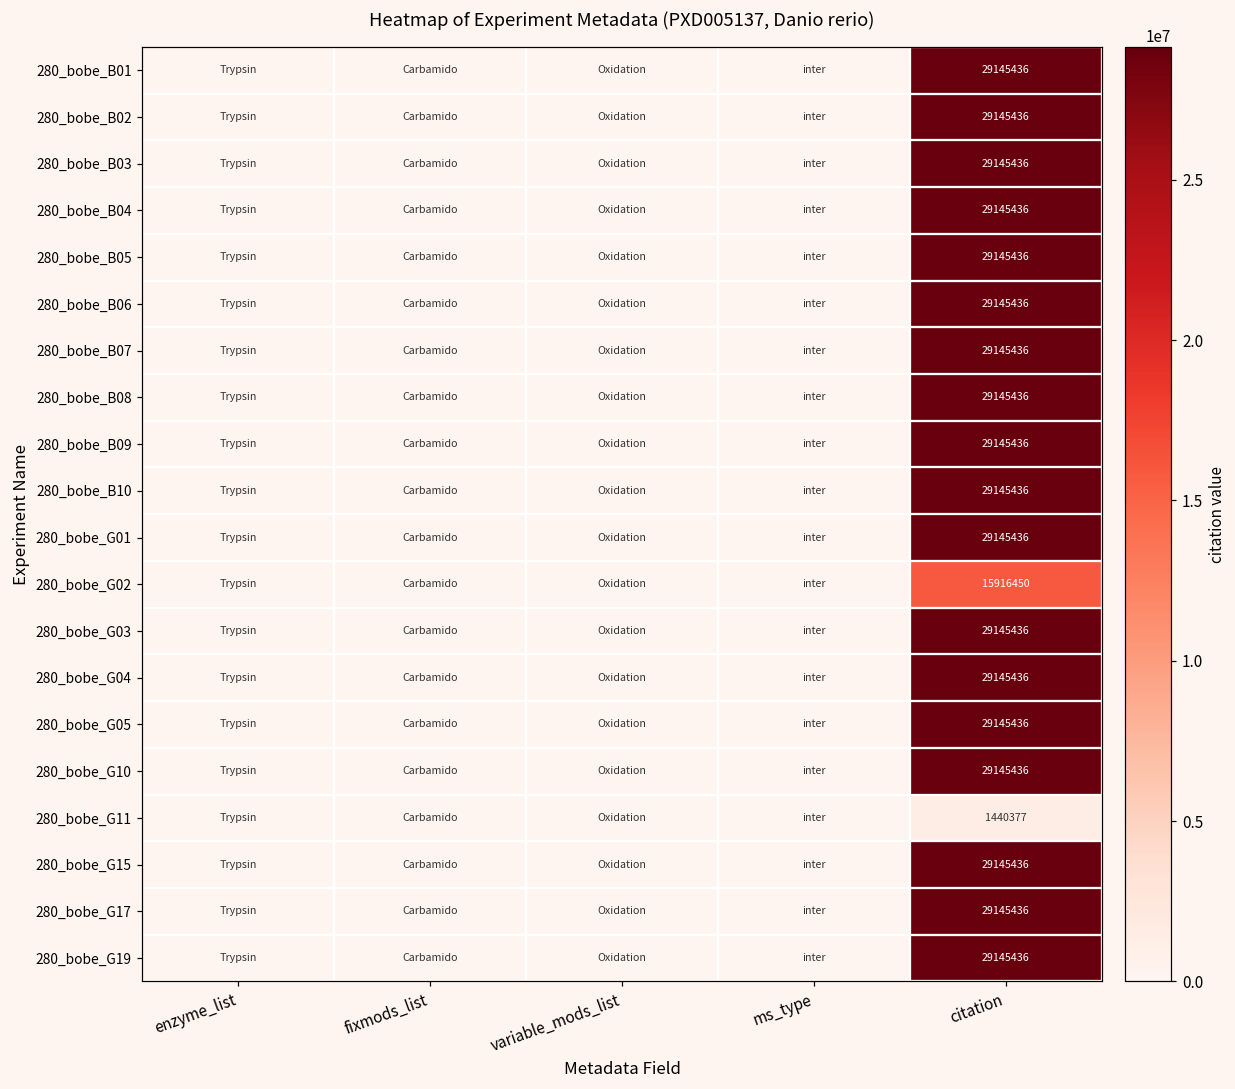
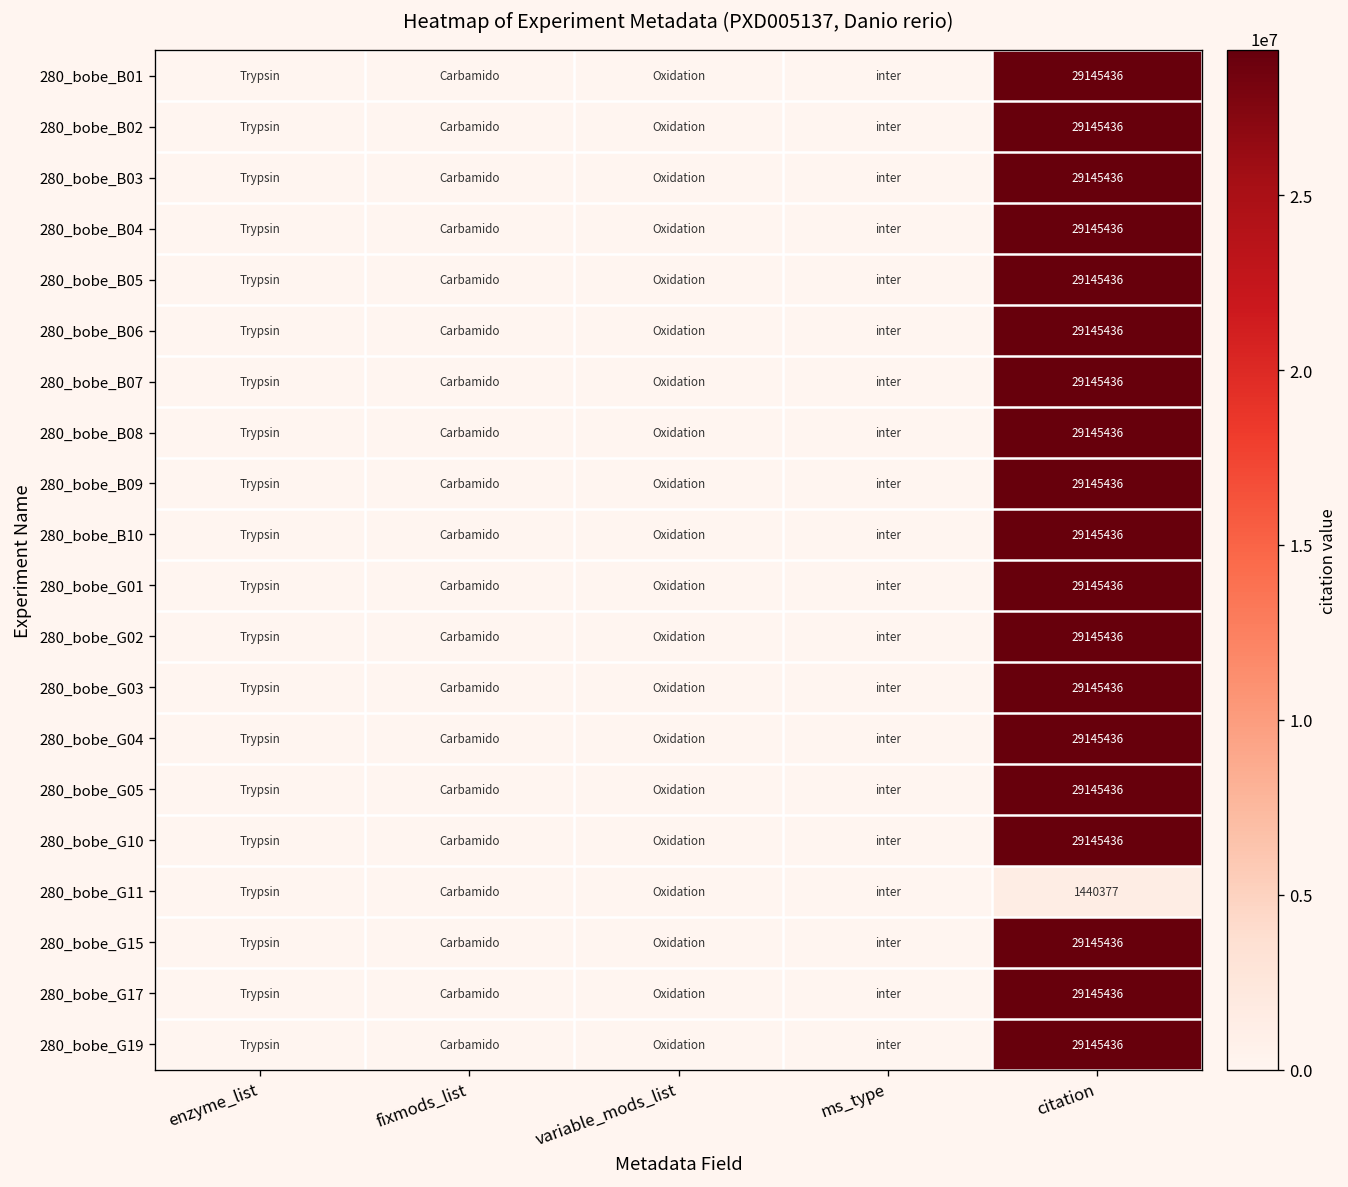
  {
    "280_bobe_B01": {
      "citation": 29145436
    },
    "280_bobe_B02": {
      "citation": 29145436
    },
    "280_bobe_B03": {
      "citation": 29145436
    },
    "280_bobe_B04": {
      "citation": 29145436
    },
    "280_bobe_B05": {
      "citation": 29145436
    },
    "280_bobe_B06": {
      "citation": 29145436
    },
    "280_bobe_B07": {
      "citation": 29145436
    },
    "280_bobe_B08": {
      "citation": 29145436
    },
    "280_bobe_B09": {
      "citation": 29145436
    },
    "280_bobe_B10": {
      "citation": 29145436
    },
    "280_bobe_G01": {
      "citation": 29145436
    },
    "280_bobe_G02": {
-     "citation": 15916450
+     "citation": 29145436
    },
    "280_bobe_G03": {
      "citation": 29145436
    },
    "280_bobe_G04": {
      "citation": 29145436
    },
    "280_bobe_G05": {
      "citation": 29145436
    },
    "280_bobe_G10": {
      "citation": 29145436
    },
    "280_bobe_G11": {
      "citation": 1440377
    },
    "280_bobe_G15": {
      "citation": 29145436
    },
    "280_bobe_G17": {
      "citation": 29145436
    },
    "280_bobe_G19": {
      "citation": 29145436
    }
  }
